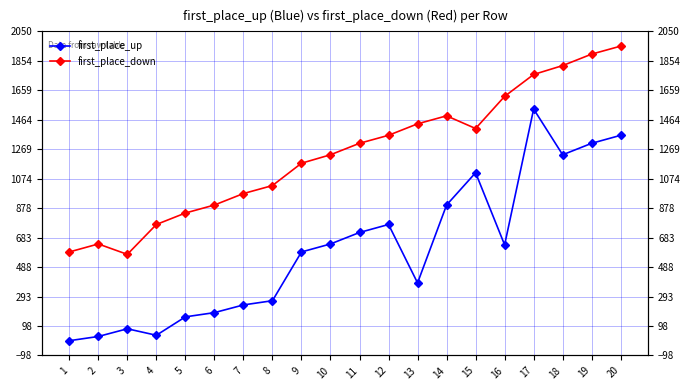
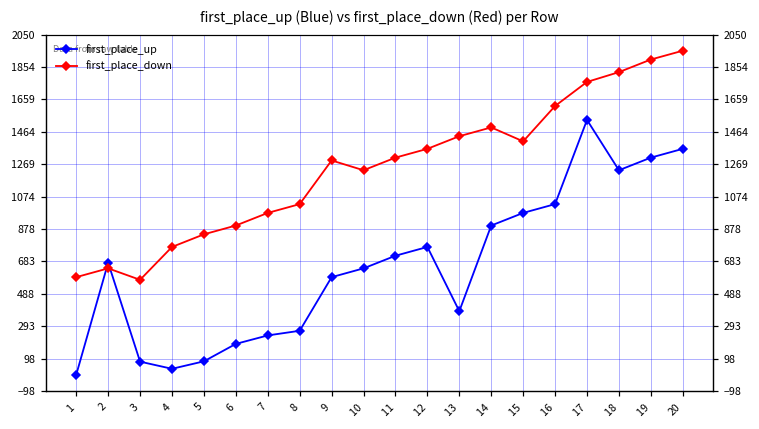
  {
    "first_place_up": {
      "1": 0,
-     "2": 30,
+     "2": 680,
      "3": 80,
      "4": 40,
-     "5": 160,
+     "5": 80,
      "6": 190,
      "7": 240,
      "8": 270,
      "9": 590,
      "10": 640,
      "11": 720,
      "12": 770,
      "13": 380,
      "14": 900,
-     "15": 1110,
-     "16": 640,
+     "15": 980,
+     "16": 1030,
      "17": 1540,
      "18": 1230,
      "19": 1310,
      "20": 1360
    },
    "first_place_down": {
      "1": 590,
      "2": 640,
      "3": 570,
      "4": 770,
      "5": 850,
      "6": 900,
      "7": 980,
      "8": 1030,
-     "9": 1180,
+     "9": 1290,
      "10": 1230,
      "11": 1310,
      "12": 1360,
      "13": 1440,
      "14": 1490,
      "15": 1410,
      "16": 1620,
      "17": 1760,
      "18": 1820,
      "19": 1900,
      "20": 1950
    }
  }
